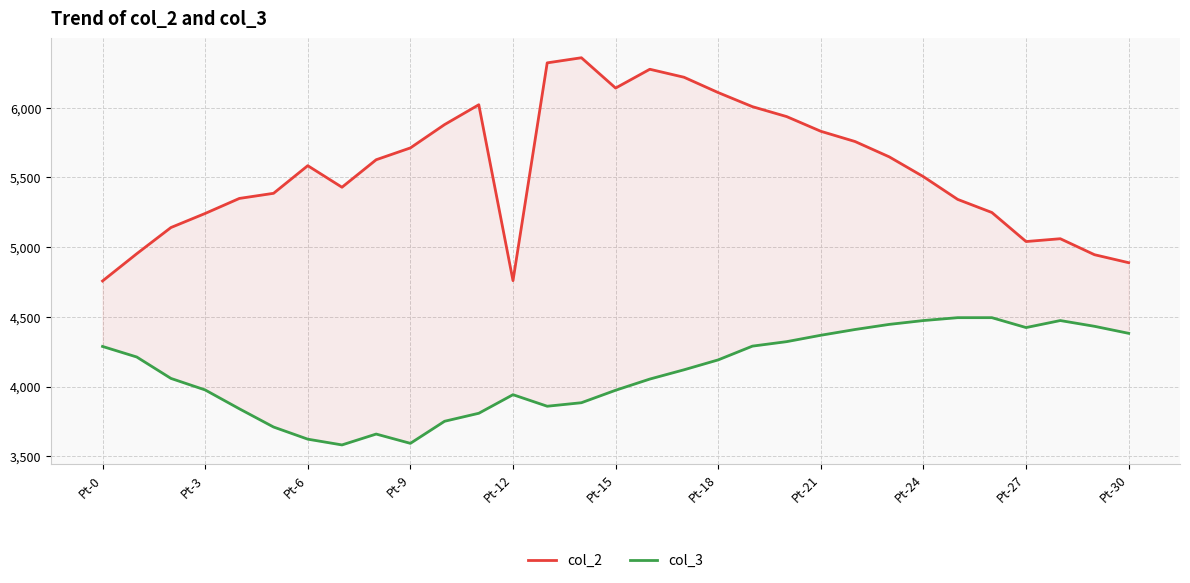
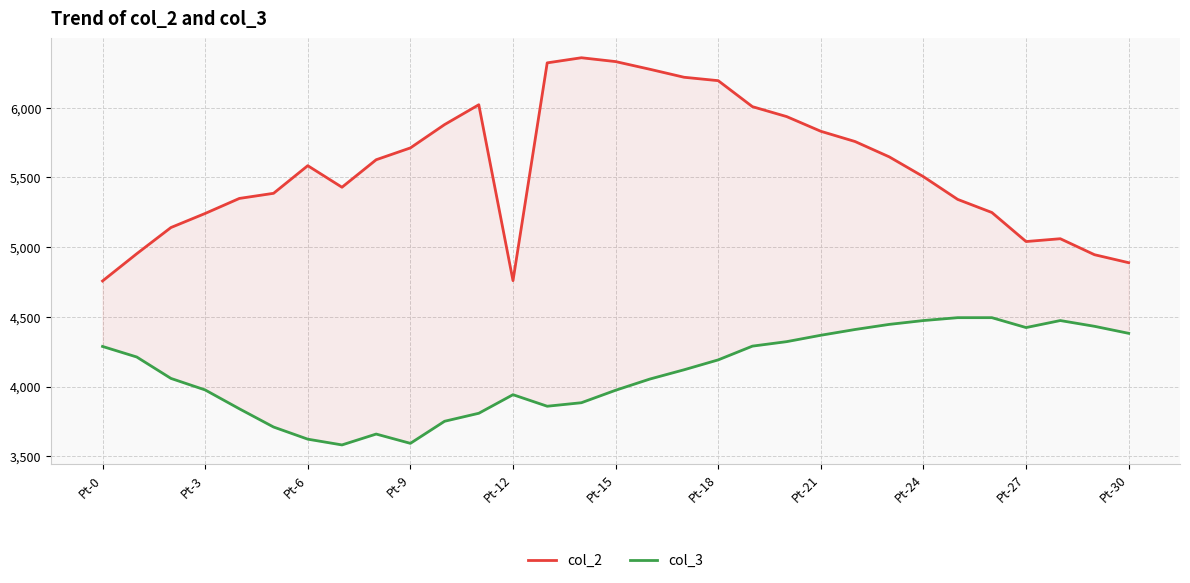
  {
    "col_2": {
      "Pt-0": "4,760",
      "Pt-3": "5,240",
      "Pt-6": "5,580",
      "Pt-9": "5,710",
      "Pt-12": "4,760",
-     "Pt-15": "6,140",
-     "Pt-18": "6,110",
+     "Pt-15": "6,330",
+     "Pt-18": "6,190",
      "Pt-21": "5,830",
      "Pt-24": "5,510",
      "Pt-27": "5,040",
      "Pt-30": "4,890"
    },
    "col_3": {
      "Pt-0": "4,290",
      "Pt-3": "3,980",
      "Pt-6": "3,620",
      "Pt-9": "3,590",
      "Pt-12": "3,940",
      "Pt-15": "3,970",
      "Pt-18": "4,190",
      "Pt-21": "4,370",
      "Pt-24": "4,470",
      "Pt-27": "4,420",
      "Pt-30": "4,380"
    }
  }
